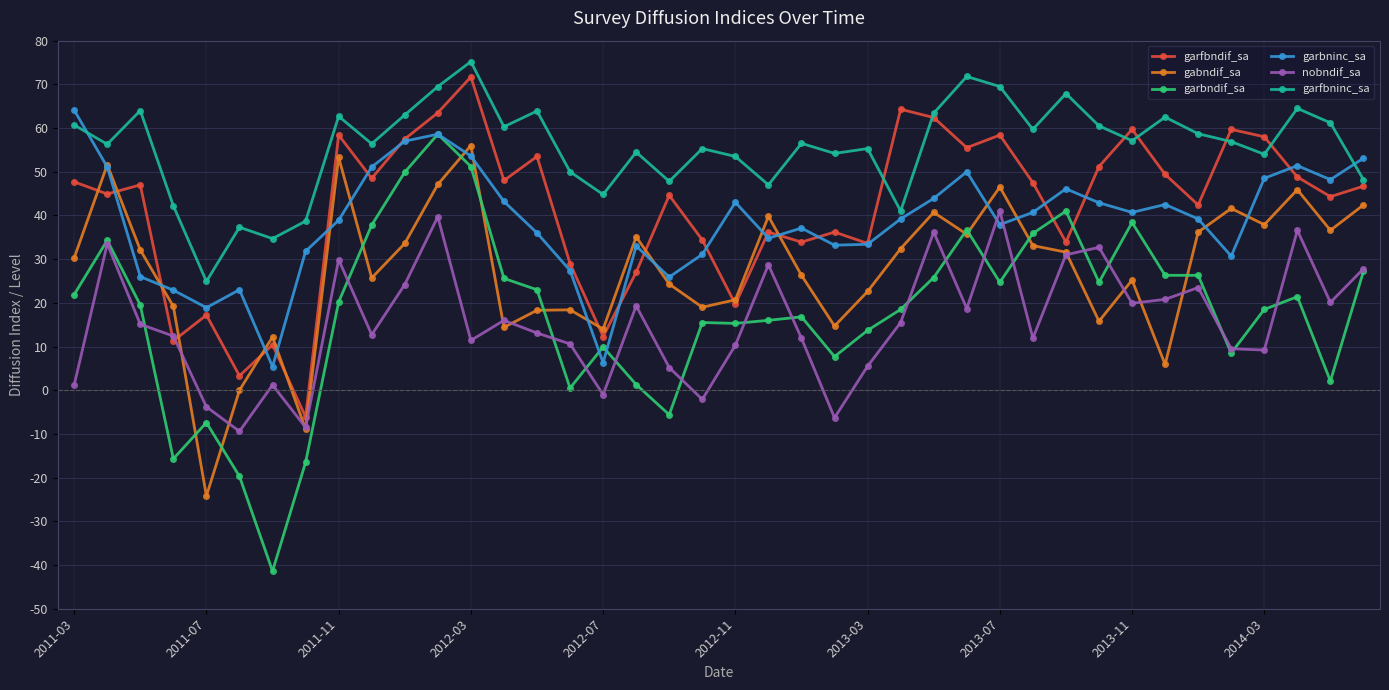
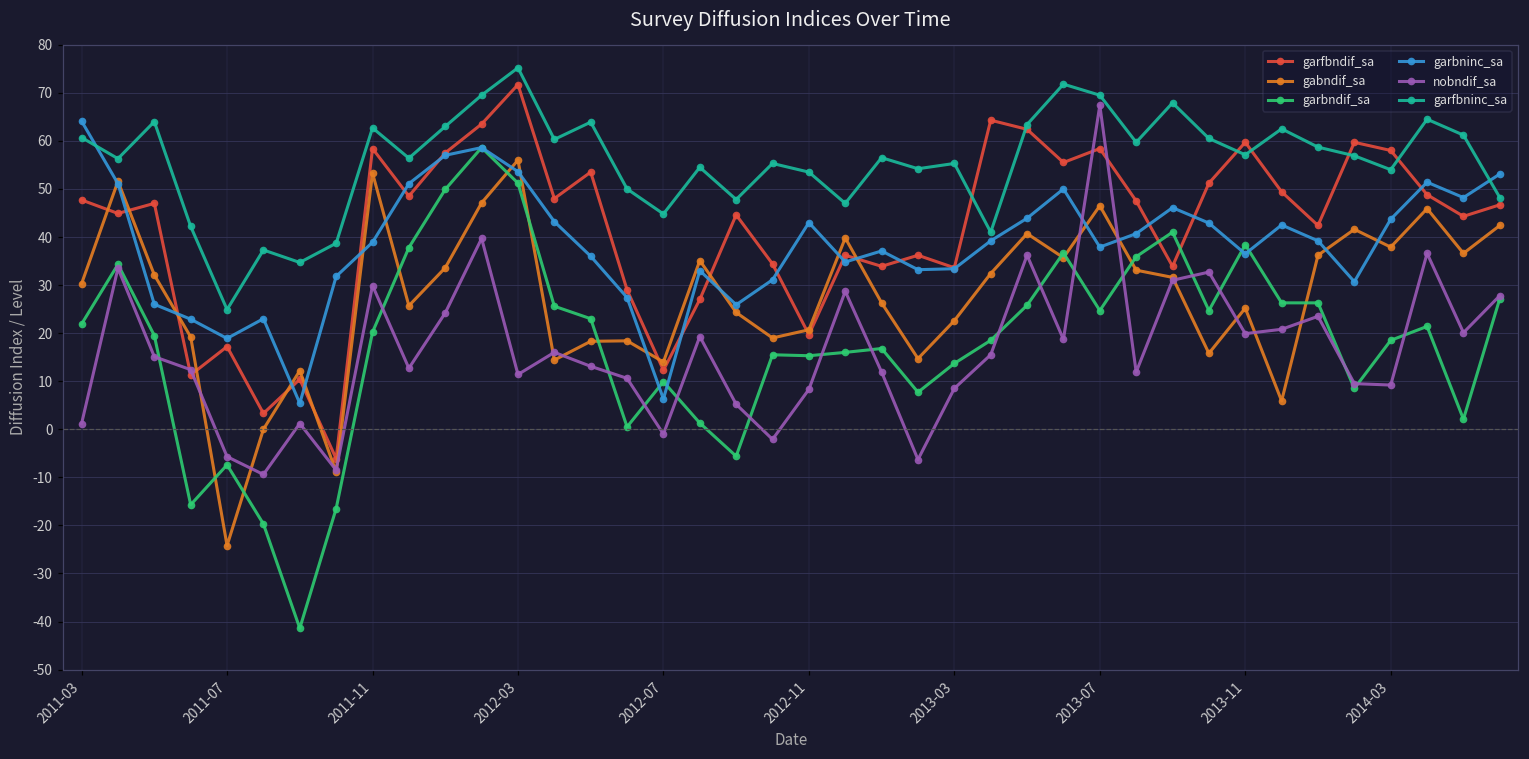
  {
    "garbninc_sa": {
      "2011-03": 64,
      "2011-07": 19,
      "2011-11": 39,
      "2012-03": 54,
      "2012-07": 6,
      "2012-11": 43,
      "2013-07": 38,
-     "2013-11": 41,
-     "2014-03": 49
+     "2013-11": 37,
+     "2014-03": 44
    },
    "nobndif_sa": {
      "2011-03": 1,
-     "2011-07": -4,
+     "2011-07": -6,
      "2011-11": 30,
      "2012-03": 11,
      "2012-07": -1,
-     "2012-11": 10,
-     "2013-03": 6,
-     "2013-07": 41,
+     "2012-11": 8,
+     "2013-03": 9,
+     "2013-07": 67,
      "2013-11": 20,
      "2014-03": 9
    }
  }
